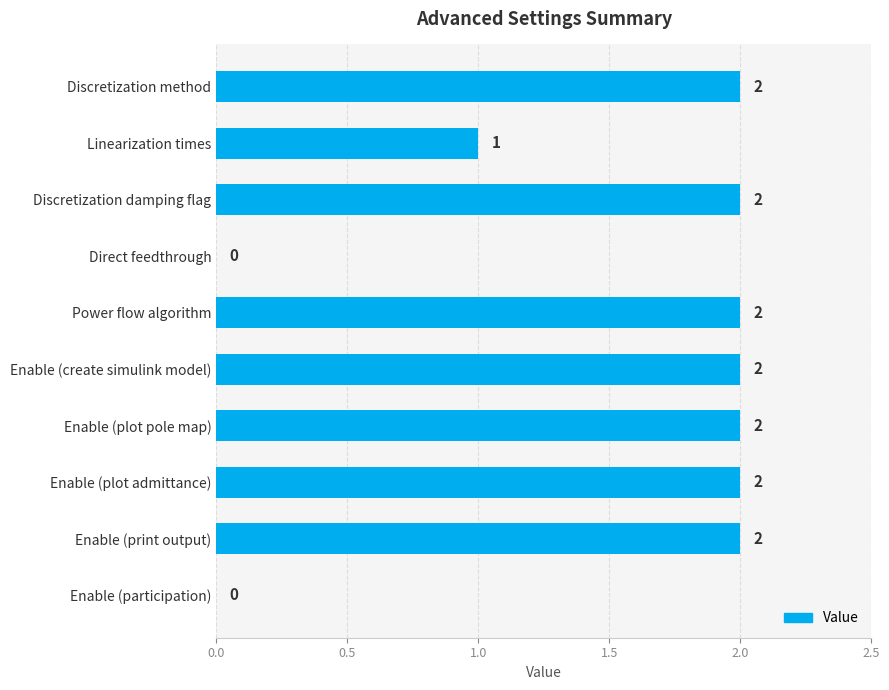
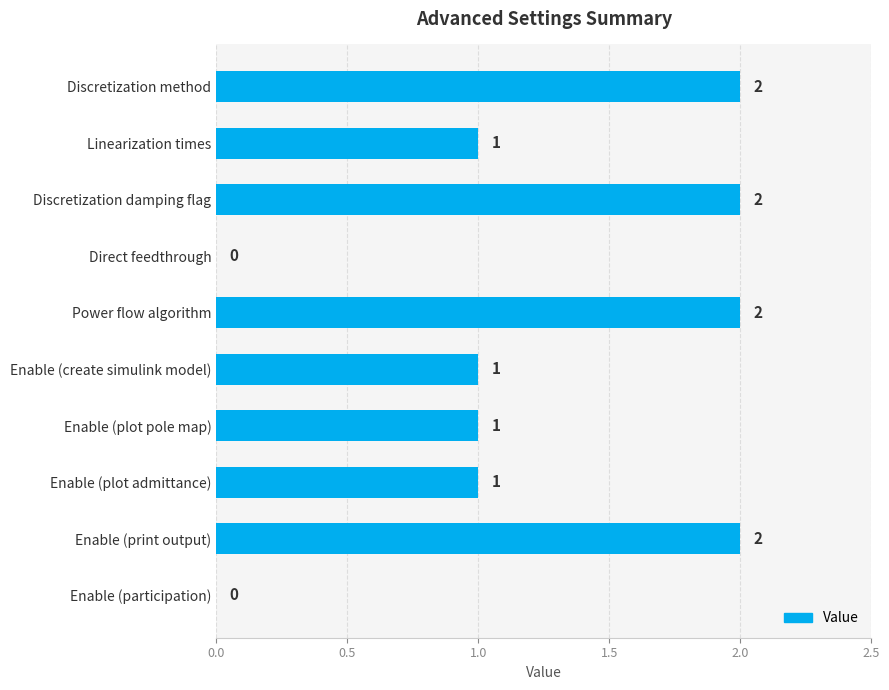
  {
    "Discretization method": 2,
    "Linearization times": 1,
    "Discretization damping flag": 2,
    "Direct feedthrough": 0,
    "Power flow algorithm": 2,
-   "Enable (create simulink model)": 2,
-   "Enable (plot pole map)": 2,
-   "Enable (plot admittance)": 2,
+   "Enable (create simulink model)": 1,
+   "Enable (plot pole map)": 1,
+   "Enable (plot admittance)": 1,
    "Enable (print output)": 2,
    "Enable (participation)": 0
  }
